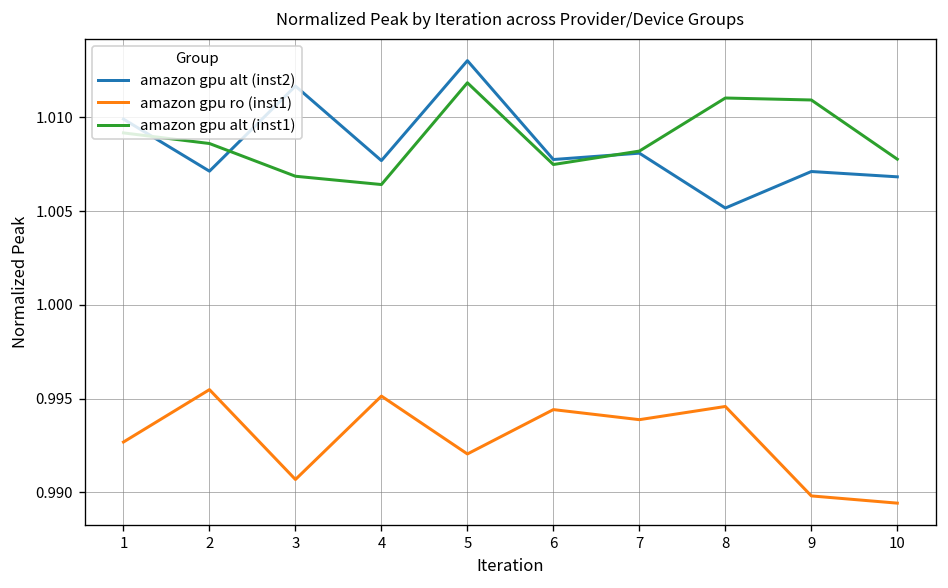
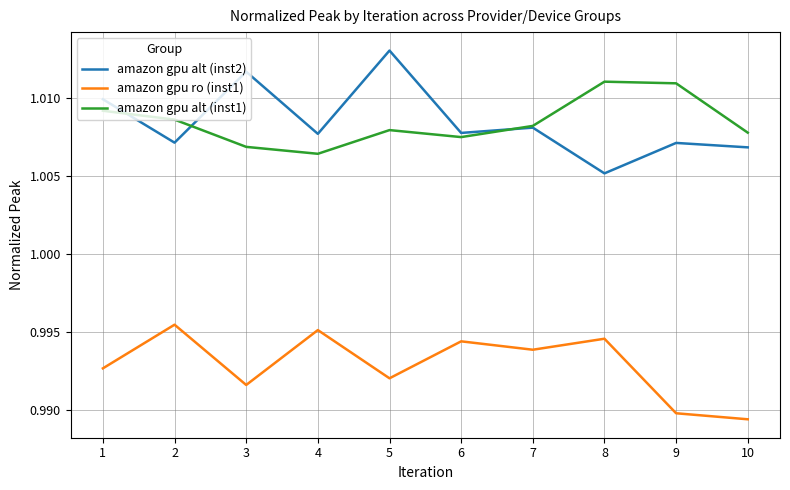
  {
    "amazon gpu alt (inst2)": {
      "2": 1.0071,
      "4": 1.0077,
      "5": 1.0130,
      "6": 1.0077,
      "8": 1.0052,
      "9": 1.0071,
      "10": 1.0068
    },
    "amazon gpu ro (inst1)": {
      "1": 0.9927,
      "2": 0.9955,
-     "3": 0.9907,
+     "3": 0.9916,
      "4": 0.9951,
      "5": 0.9921,
      "6": 0.9944,
      "7": 0.9939,
      "8": 0.9946,
      "9": 0.9898,
      "10": 0.9894
    },
    "amazon gpu alt (inst1)": {
      "3": 1.0069,
      "4": 1.0064,
-     "5": 1.0118,
+     "5": 1.0079,
      "6": 1.0075,
      "8": 1.0110,
      "9": 1.0109,
      "10": 1.0078
    }
  }
